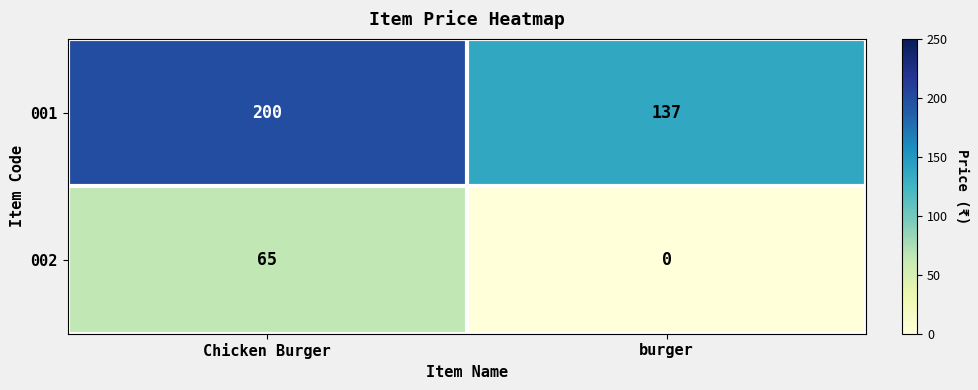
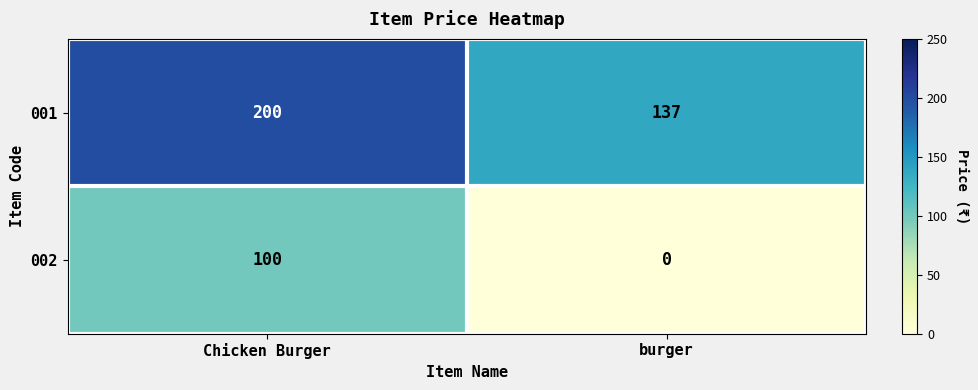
  {
    "001": {
      "Chicken Burger": 200,
      "burger": 137
    },
    "002": {
-     "Chicken Burger": 65,
+     "Chicken Burger": 100,
      "burger": 0
    }
  }
